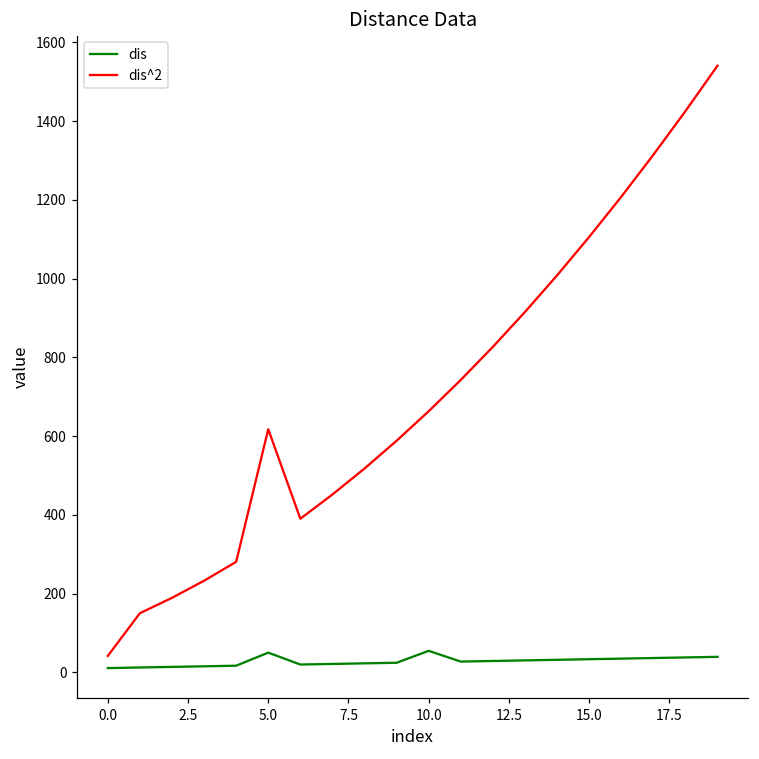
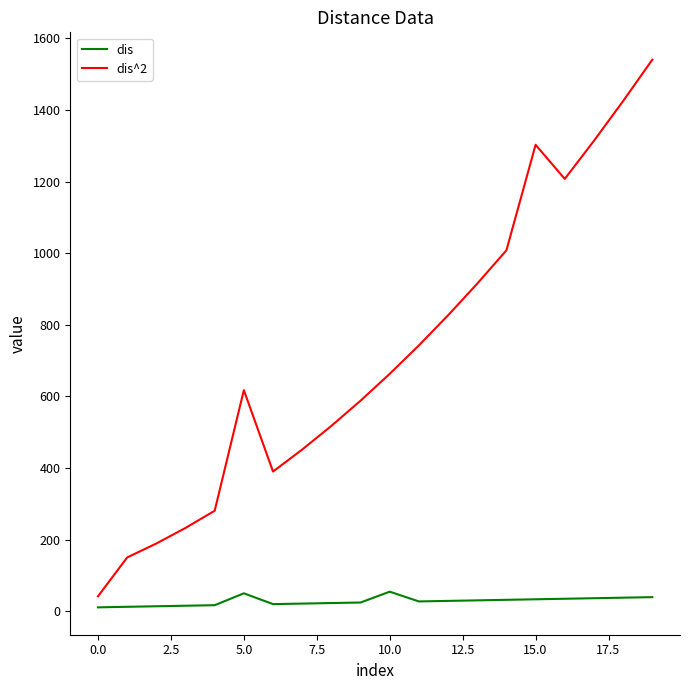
  {
    "dis": {
      "0.0": 10,
      "5.0": 50,
      "10.0": 50,
      "15.0": 30
    },
    "dis^2": {
      "0.0": 40,
      "5.0": 620,
      "10.0": 660,
-     "15.0": 1110
+     "15.0": 1300
    }
  }
